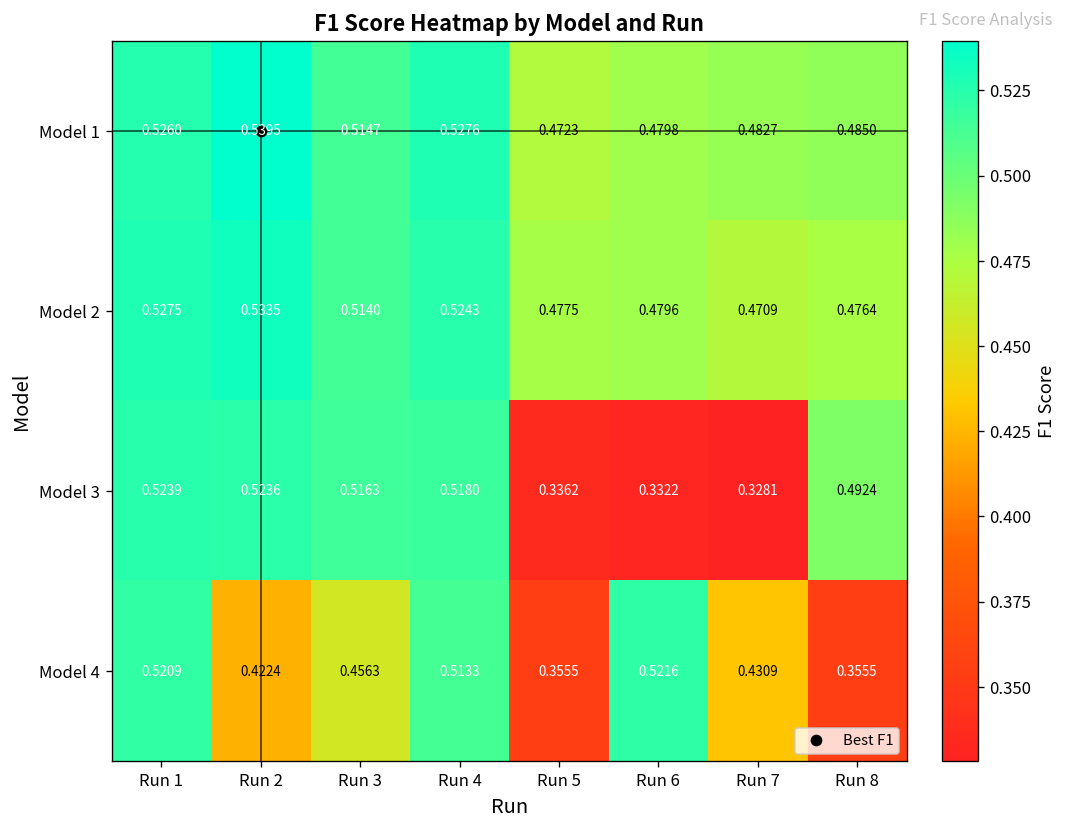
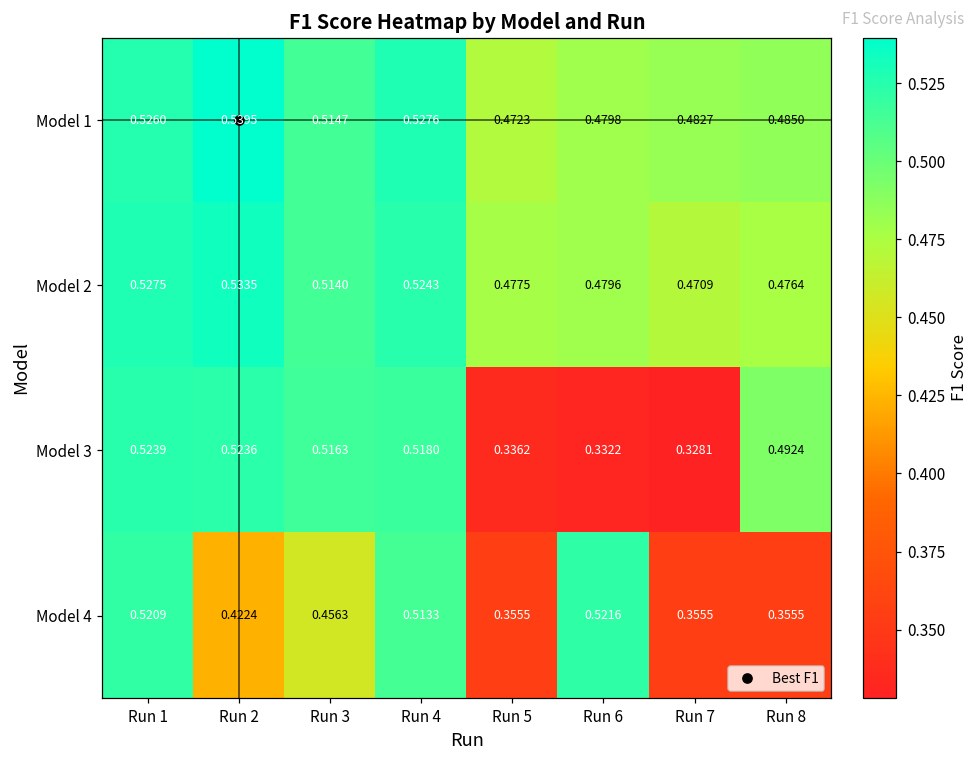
  {
    "Model 1": {
      "Run 1": 0.5260,
      "Run 3": 0.5147,
      "Run 4": 0.5276,
      "Run 5": 0.4723,
      "Run 6": 0.4798,
      "Run 7": 0.4827,
      "Run 8": 0.4850
    },
    "Model 2": {
      "Run 1": 0.5275,
      "Run 2": 0.5335,
      "Run 3": 0.5140,
      "Run 4": 0.5243,
      "Run 5": 0.4775,
      "Run 6": 0.4796,
      "Run 7": 0.4709,
      "Run 8": 0.4764
    },
    "Model 3": {
      "Run 1": 0.5239,
      "Run 2": 0.5236,
      "Run 3": 0.5163,
      "Run 4": 0.5180,
      "Run 5": 0.3362,
      "Run 6": 0.3322,
      "Run 7": 0.3281,
      "Run 8": 0.4924
    },
    "Model 4": {
      "Run 1": 0.5209,
      "Run 2": 0.4224,
      "Run 3": 0.4563,
      "Run 4": 0.5133,
      "Run 5": 0.3555,
      "Run 6": 0.5216,
-     "Run 7": 0.4309,
+     "Run 7": 0.3555,
      "Run 8": 0.3555
    }
  }
